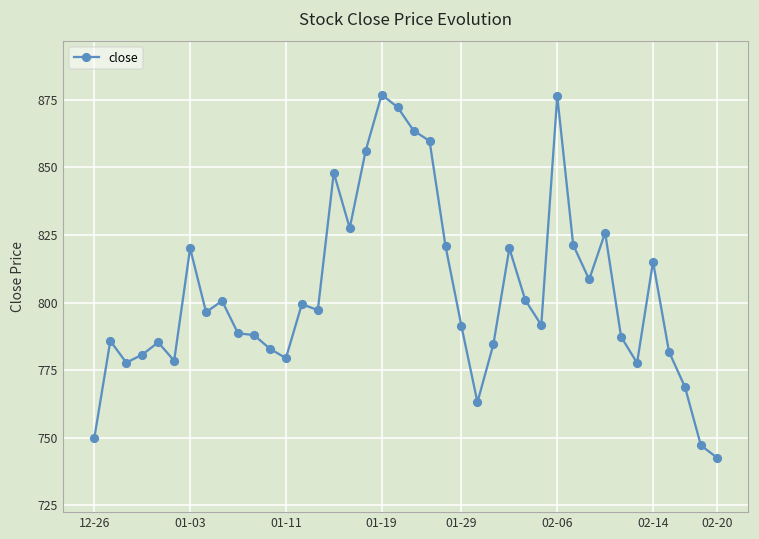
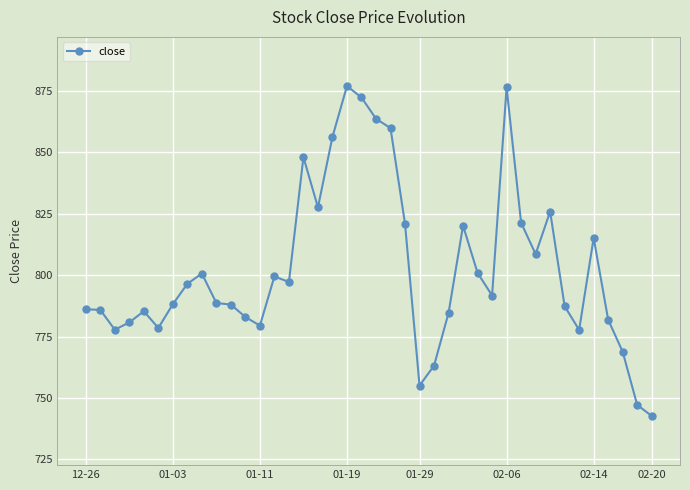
  {
-   "12-26": 750,
-   "01-03": 820,
+   "12-26": 786,
+   "01-03": 788,
    "01-11": 779,
    "01-19": 877,
-   "01-29": 791,
+   "01-29": 755,
    "02-06": 876,
    "02-14": 815,
    "02-20": 743
  }
